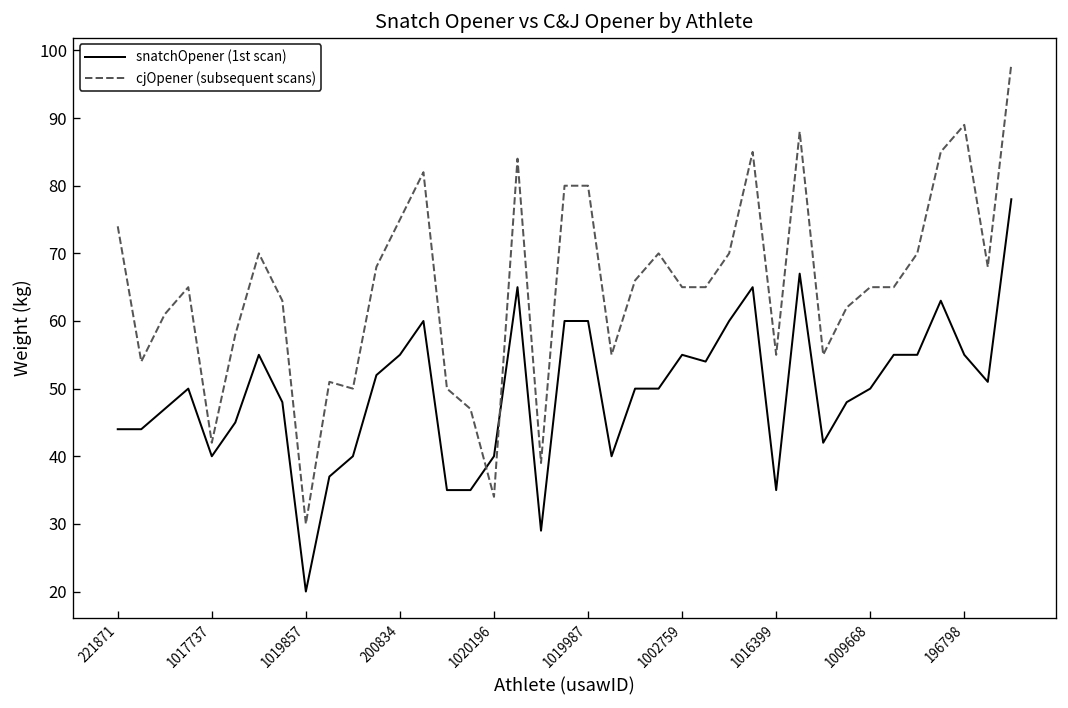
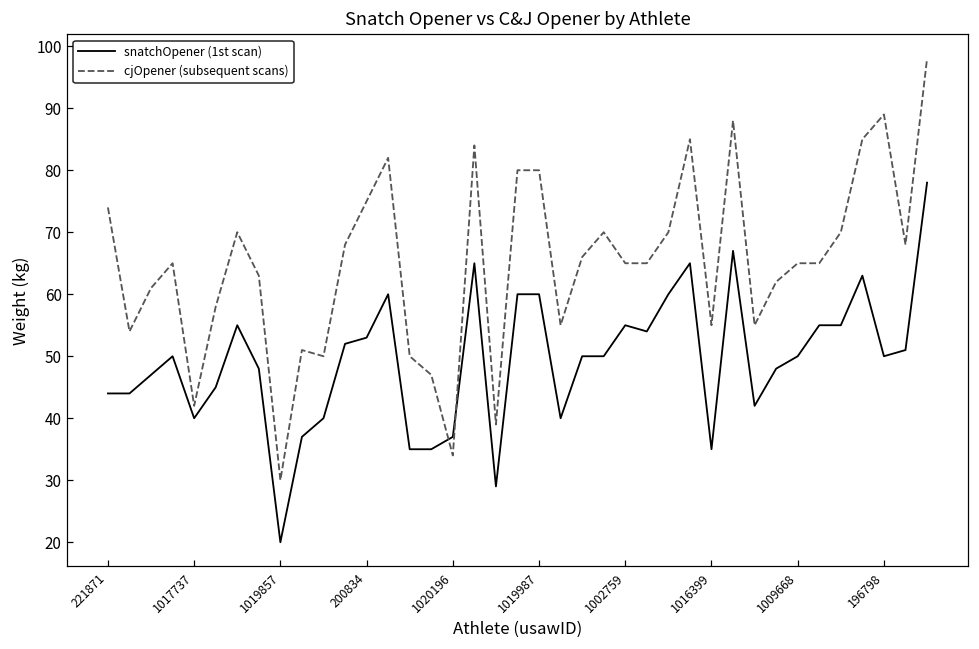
  {
    "snatchOpener (1st scan)": {
      "221871": 44,
      "1017737": 40,
      "1019857": 20,
-     "200834": 55,
-     "1020196": 40,
+     "200834": 53,
+     "1020196": 37,
      "1019987": 60,
      "1002759": 55,
      "1016399": 35,
      "1009668": 50,
-     "196798": 55
+     "196798": 50
    },
    "cjOpener (subsequent scans)": {
      "221871": 74,
      "1017737": 42,
      "1019857": 30,
      "200834": 75,
      "1020196": 34,
      "1019987": 80,
      "1002759": 65,
      "1016399": 55,
      "1009668": 65,
      "196798": 89
    }
  }
